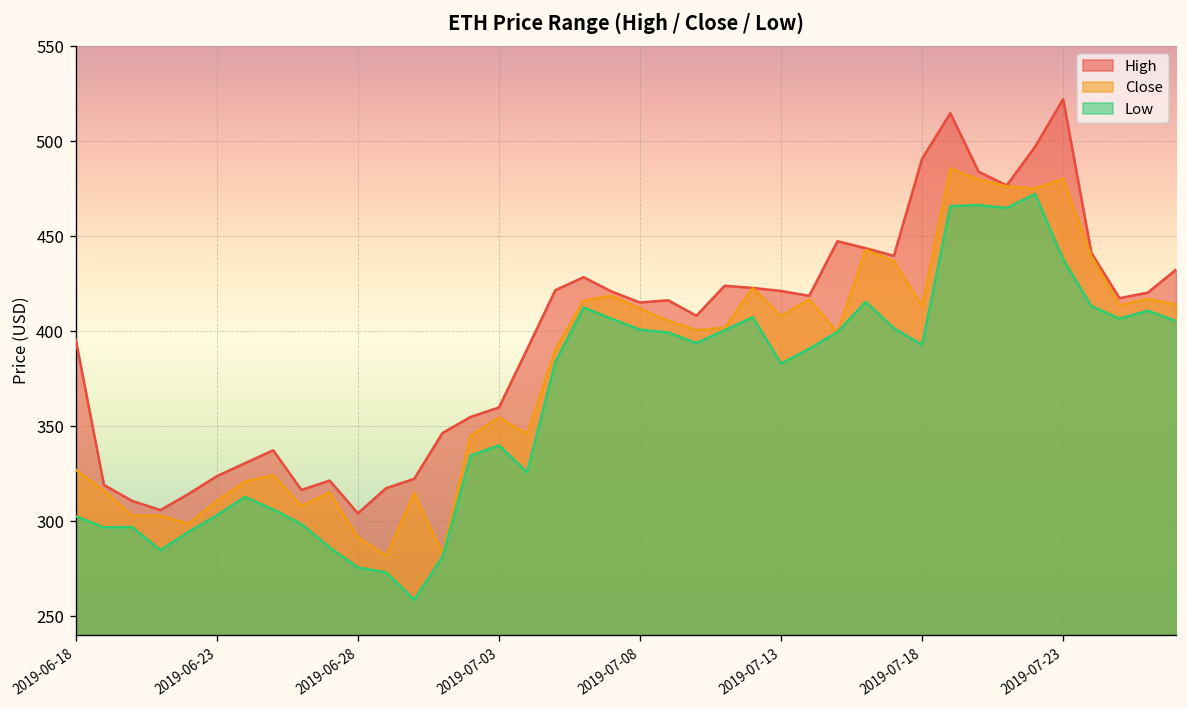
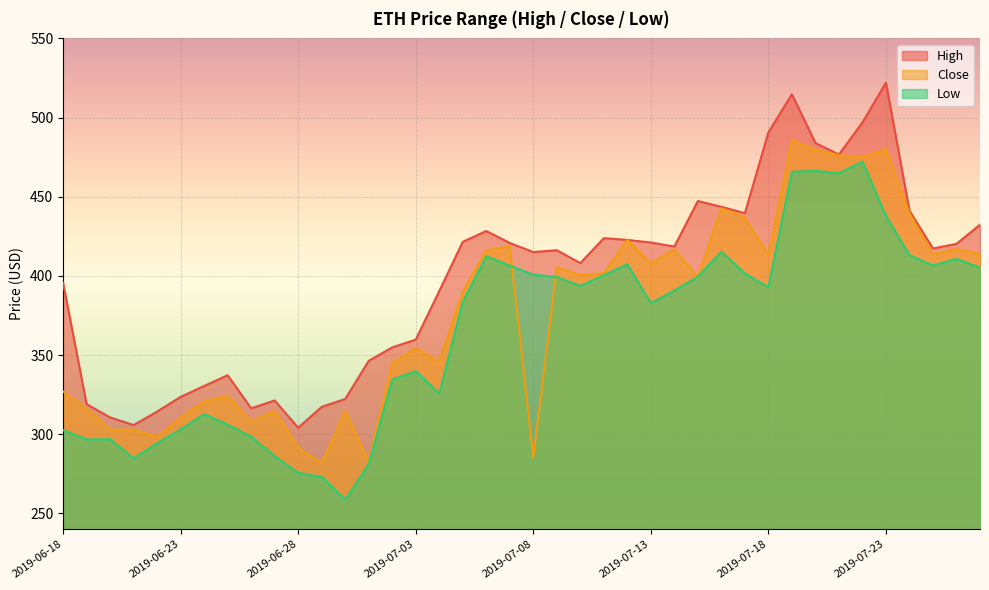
  {
    "High": {
      "2019-06-18": 396,
      "2019-06-23": 324,
      "2019-06-28": 304,
      "2019-07-03": 360,
      "2019-07-08": 415,
      "2019-07-13": 421,
      "2019-07-18": 491,
      "2019-07-23": 522
    },
    "Close": {
      "2019-06-18": 327,
      "2019-06-23": 311,
      "2019-06-28": 292,
      "2019-07-03": 354,
-     "2019-07-08": 412,
+     "2019-07-08": 285,
      "2019-07-13": 408,
      "2019-07-18": 413,
      "2019-07-23": 480
    },
    "Low": {
      "2019-06-18": 303,
      "2019-06-23": 303,
      "2019-06-28": 276,
      "2019-07-03": 340,
      "2019-07-08": 401,
      "2019-07-13": 383,
      "2019-07-18": 393,
      "2019-07-23": 438
    }
  }
